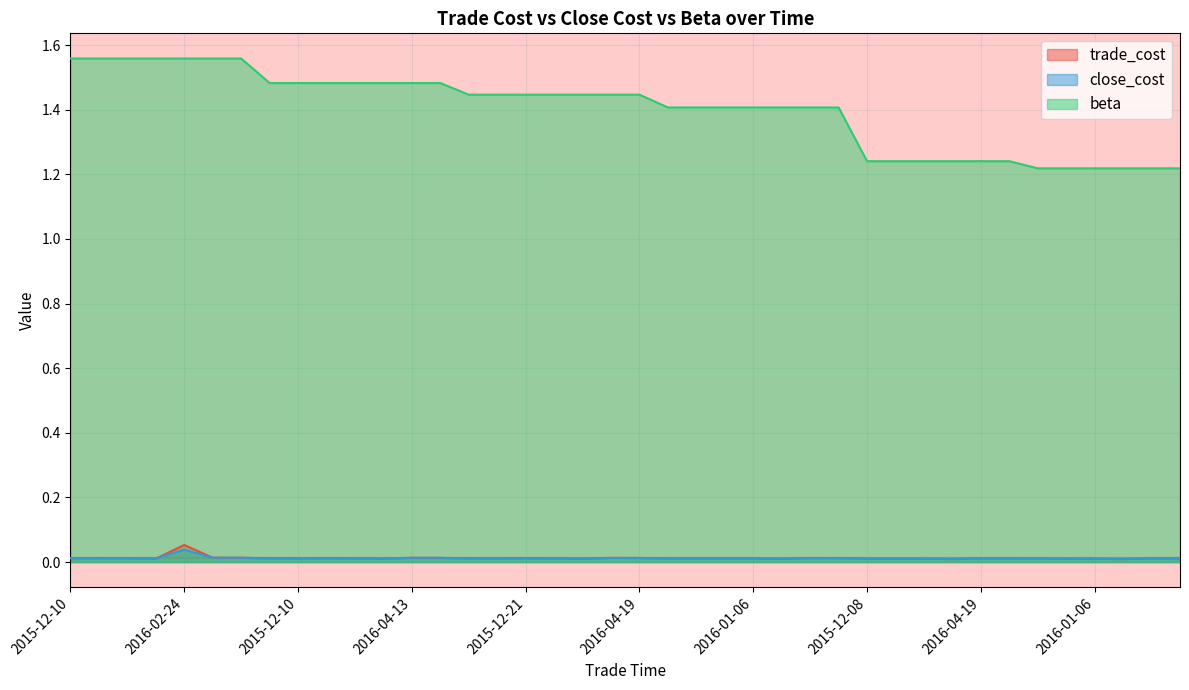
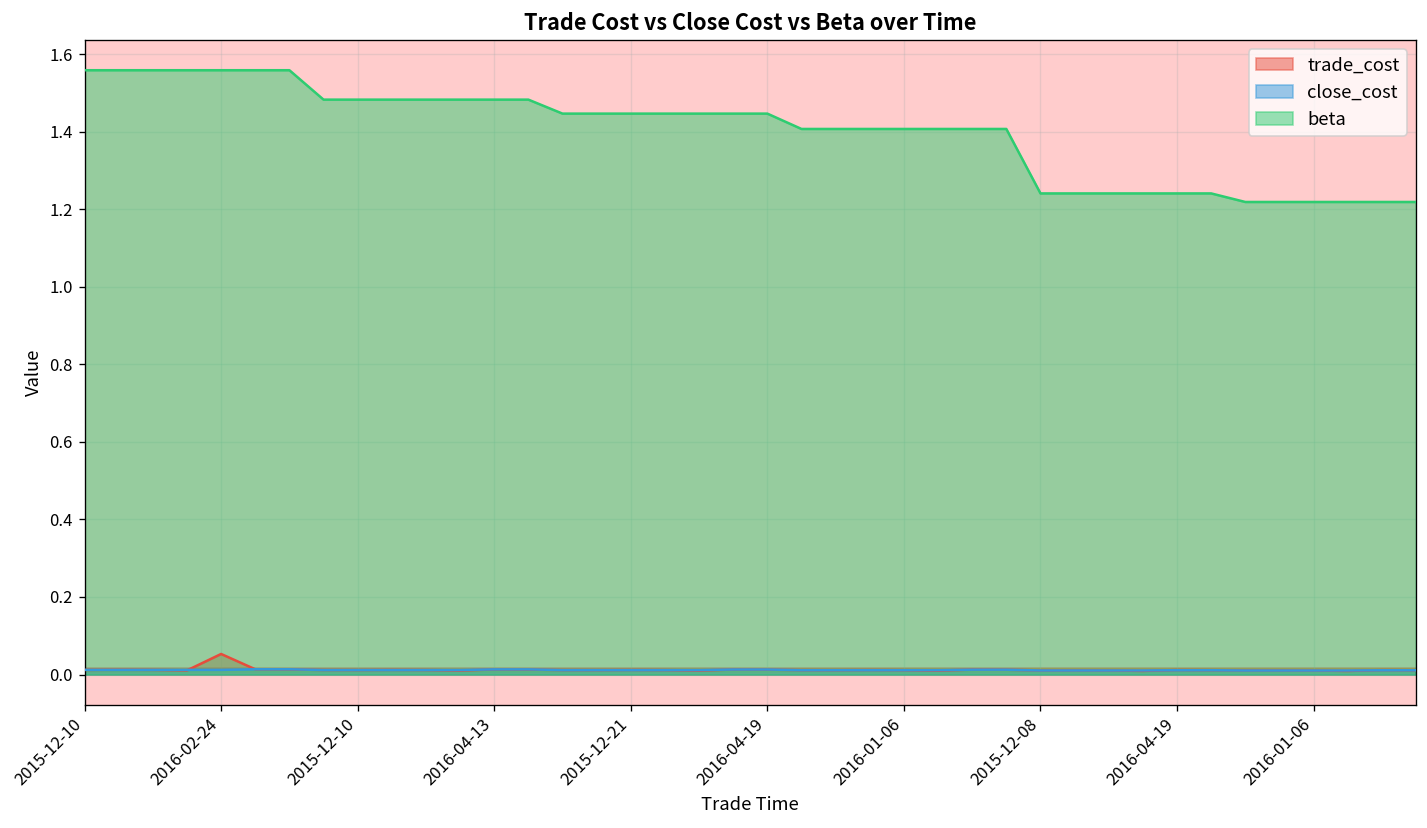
  {
    "trade_cost": {
      "2016-02-24": 0.05
    },
    "close_cost": {
-     "2016-02-24": 0.04
+     "2016-02-24": 0.01
    },
    "beta": {
      "2016-02-24": 1.56
    }
  }
